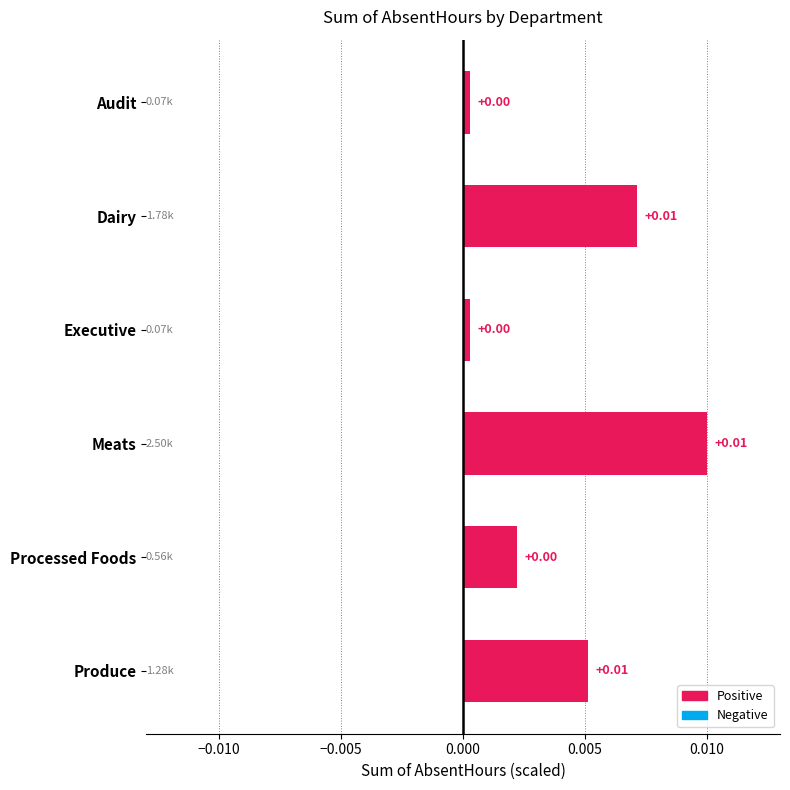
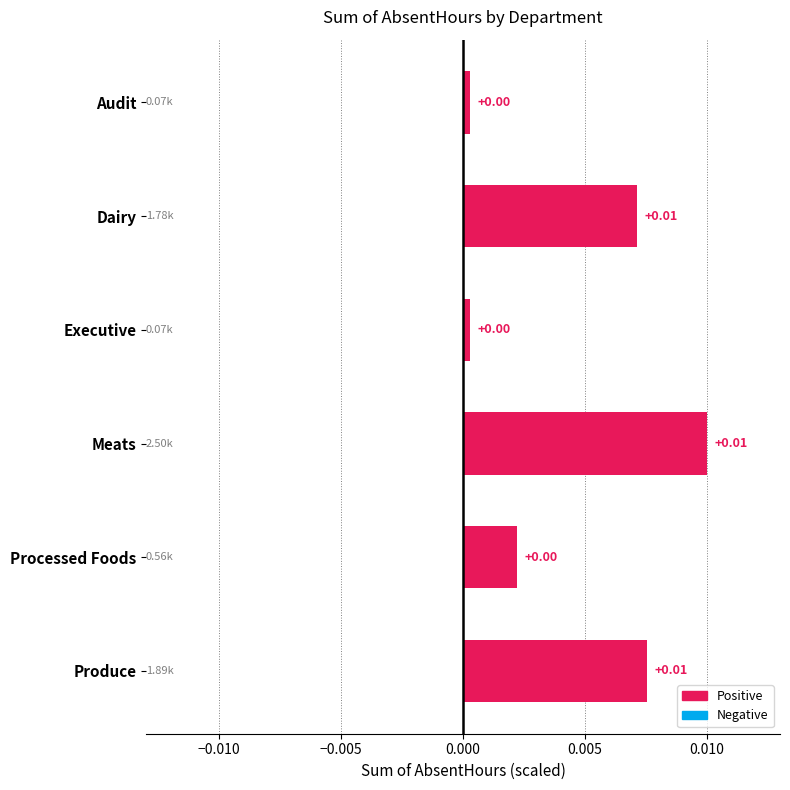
  {
    "Audit": "+0.00",
    "Dairy": "+0.01",
    "Executive": "+0.00",
    "Meats": "+0.01",
    "Processed Foods": "+0.00",
-   "Produce": "1.28k"
+   "Produce": "1.89k"
  }
